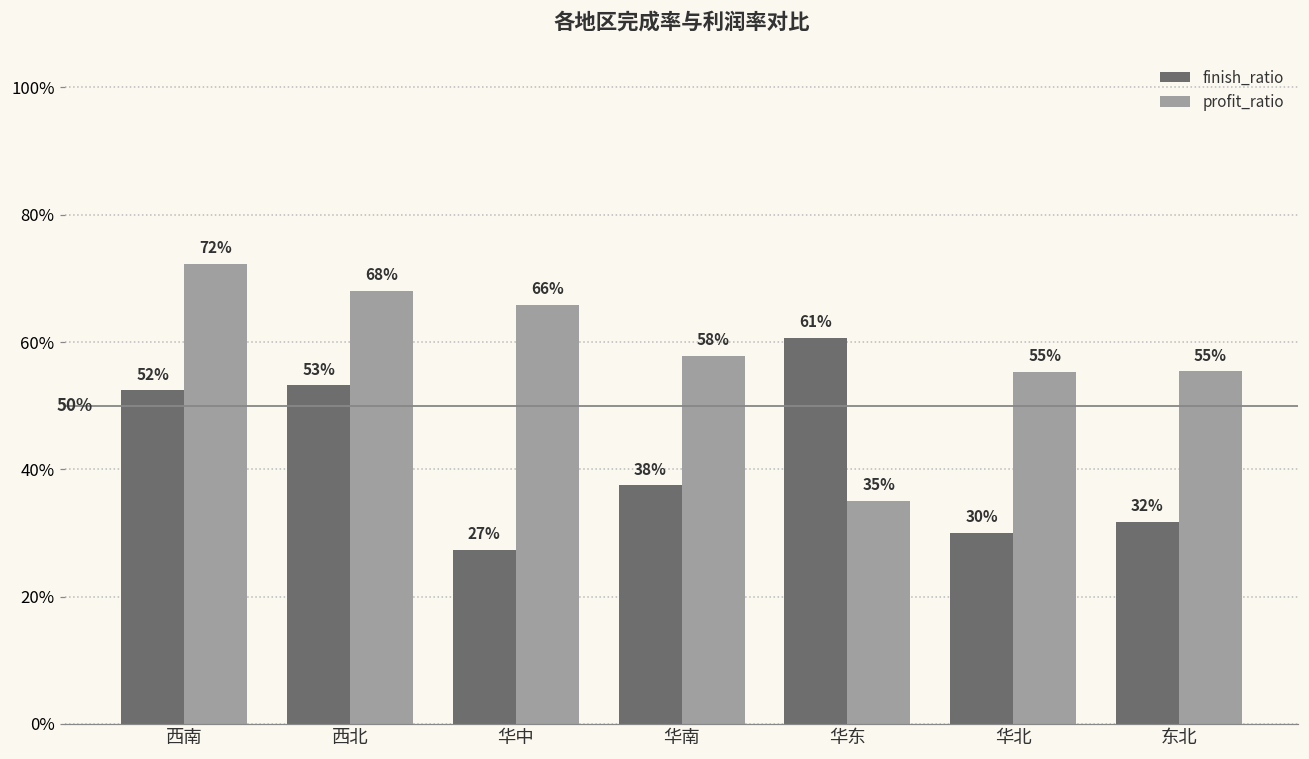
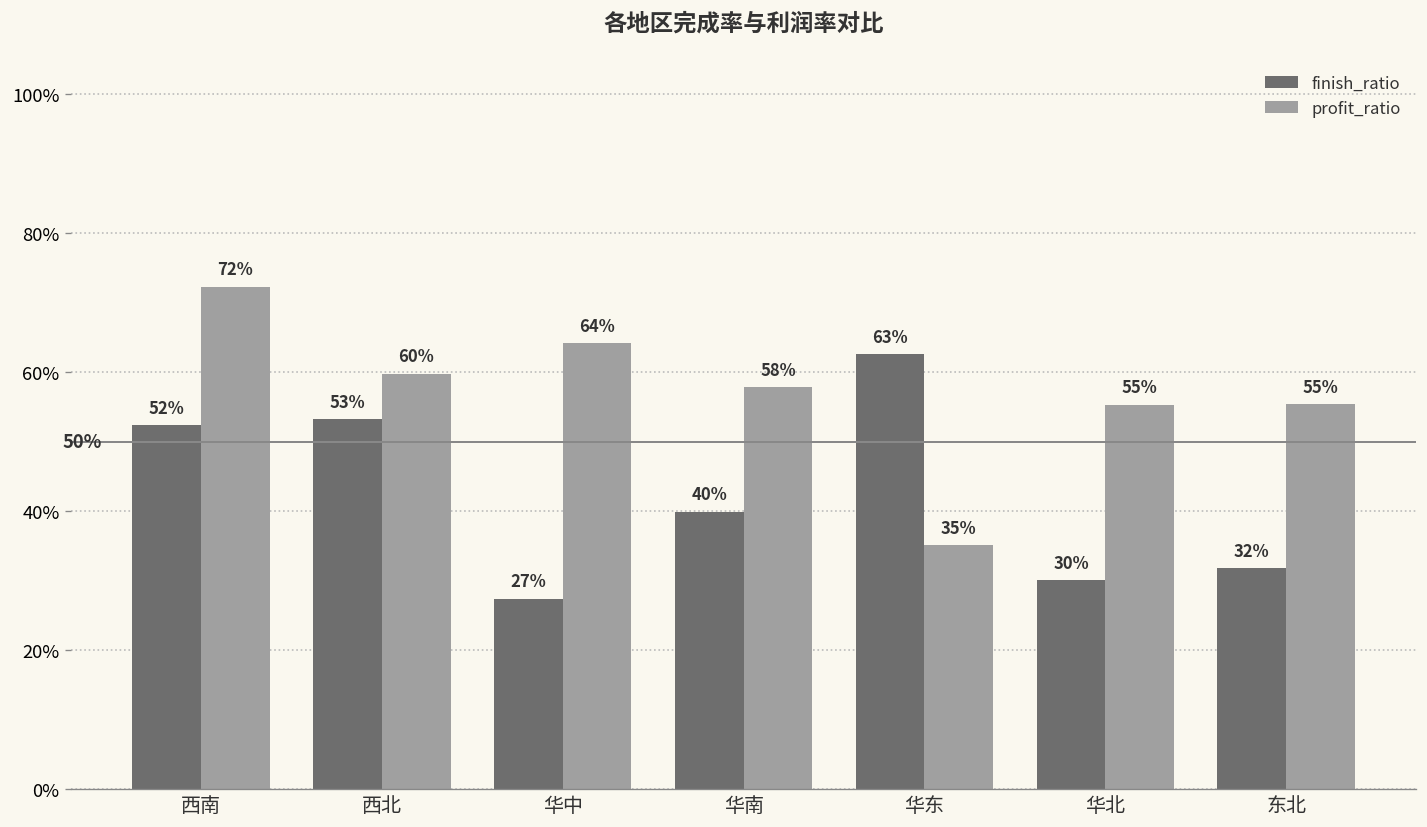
  {
    "finish_ratio": {
      "西南": "52%",
      "西北": "53%",
      "华中": "27%",
-     "华南": "38%",
-     "华东": "61%",
+     "华南": "40%",
+     "华东": "63%",
      "华北": "30%",
      "东北": "32%"
    },
    "profit_ratio": {
      "西南": "72%",
-     "西北": "68%",
-     "华中": "66%",
+     "西北": "60%",
+     "华中": "64%",
      "华南": "58%",
      "华东": "35%",
      "华北": "55%",
      "东北": "55%"
    }
  }
